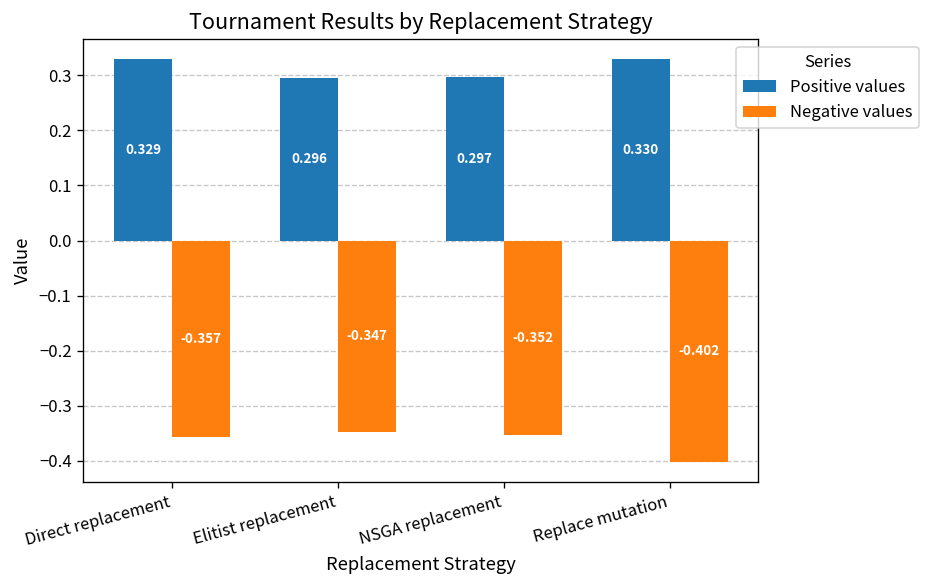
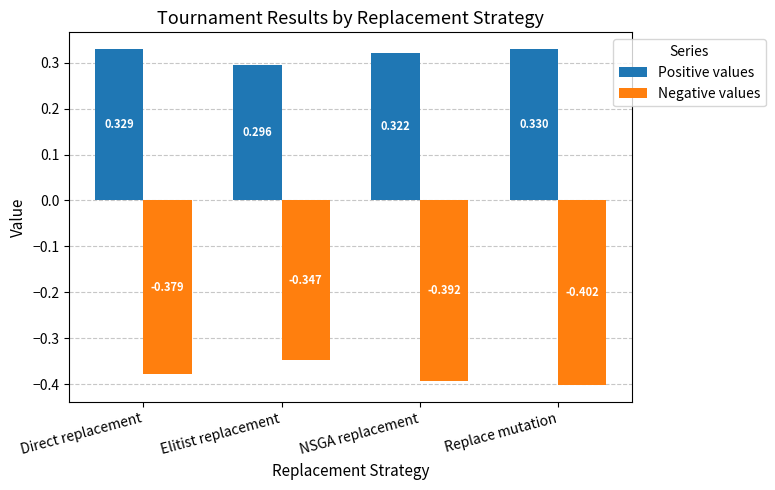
  {
    "Positive values": {
      "Direct replacement": 0.329,
      "Elitist replacement": 0.296,
-     "NSGA replacement": 0.297,
+     "NSGA replacement": 0.322,
      "Replace mutation": 0.330
    },
    "Negative values": {
-     "Direct replacement": -0.357,
+     "Direct replacement": -0.379,
      "Elitist replacement": -0.347,
-     "NSGA replacement": -0.352,
+     "NSGA replacement": -0.392,
      "Replace mutation": -0.402
    }
  }
